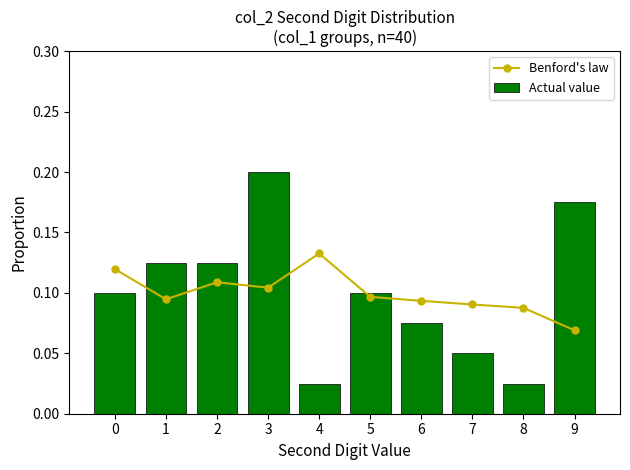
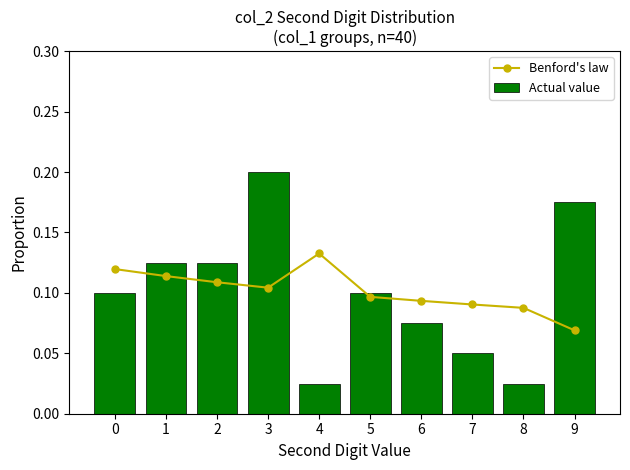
  {
    "Benford's law": {
      "0": 0.120,
-     "1": 0.095,
+     "1": 0.114,
      "2": 0.109,
      "3": 0.104,
      "4": 0.133,
      "5": 0.097,
      "6": 0.093,
      "7": 0.090,
      "8": 0.088,
      "9": 0.069
    },
    "Actual value": {
      "0": 0.100,
      "1": 0.125,
      "2": 0.125,
      "3": 0.200,
      "4": 0.025,
      "5": 0.100,
      "6": 0.075,
      "7": 0.050,
      "8": 0.025,
      "9": 0.175
    }
  }
